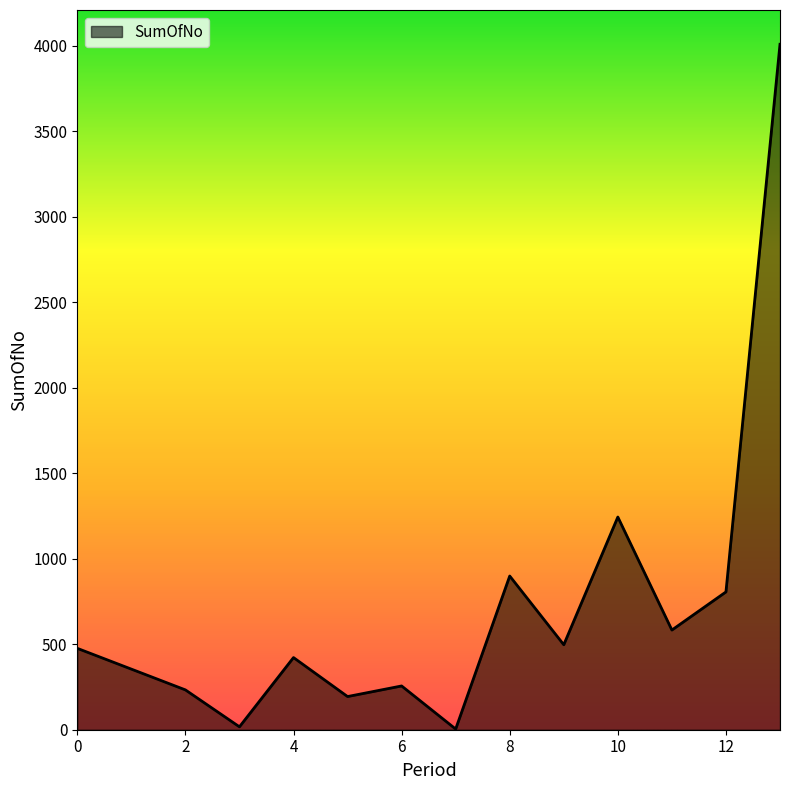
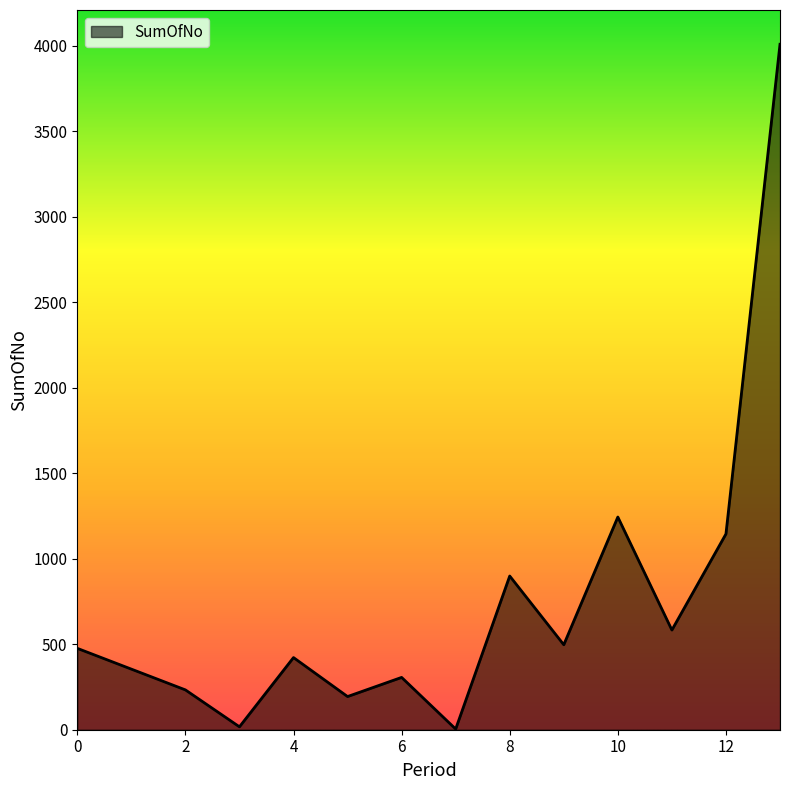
  {
    "0": 480,
    "2": 230,
    "4": 420,
-   "6": 260,
+   "6": 310,
    "8": 900,
    "10": 1240,
-   "12": 810
+   "12": 1150
  }
